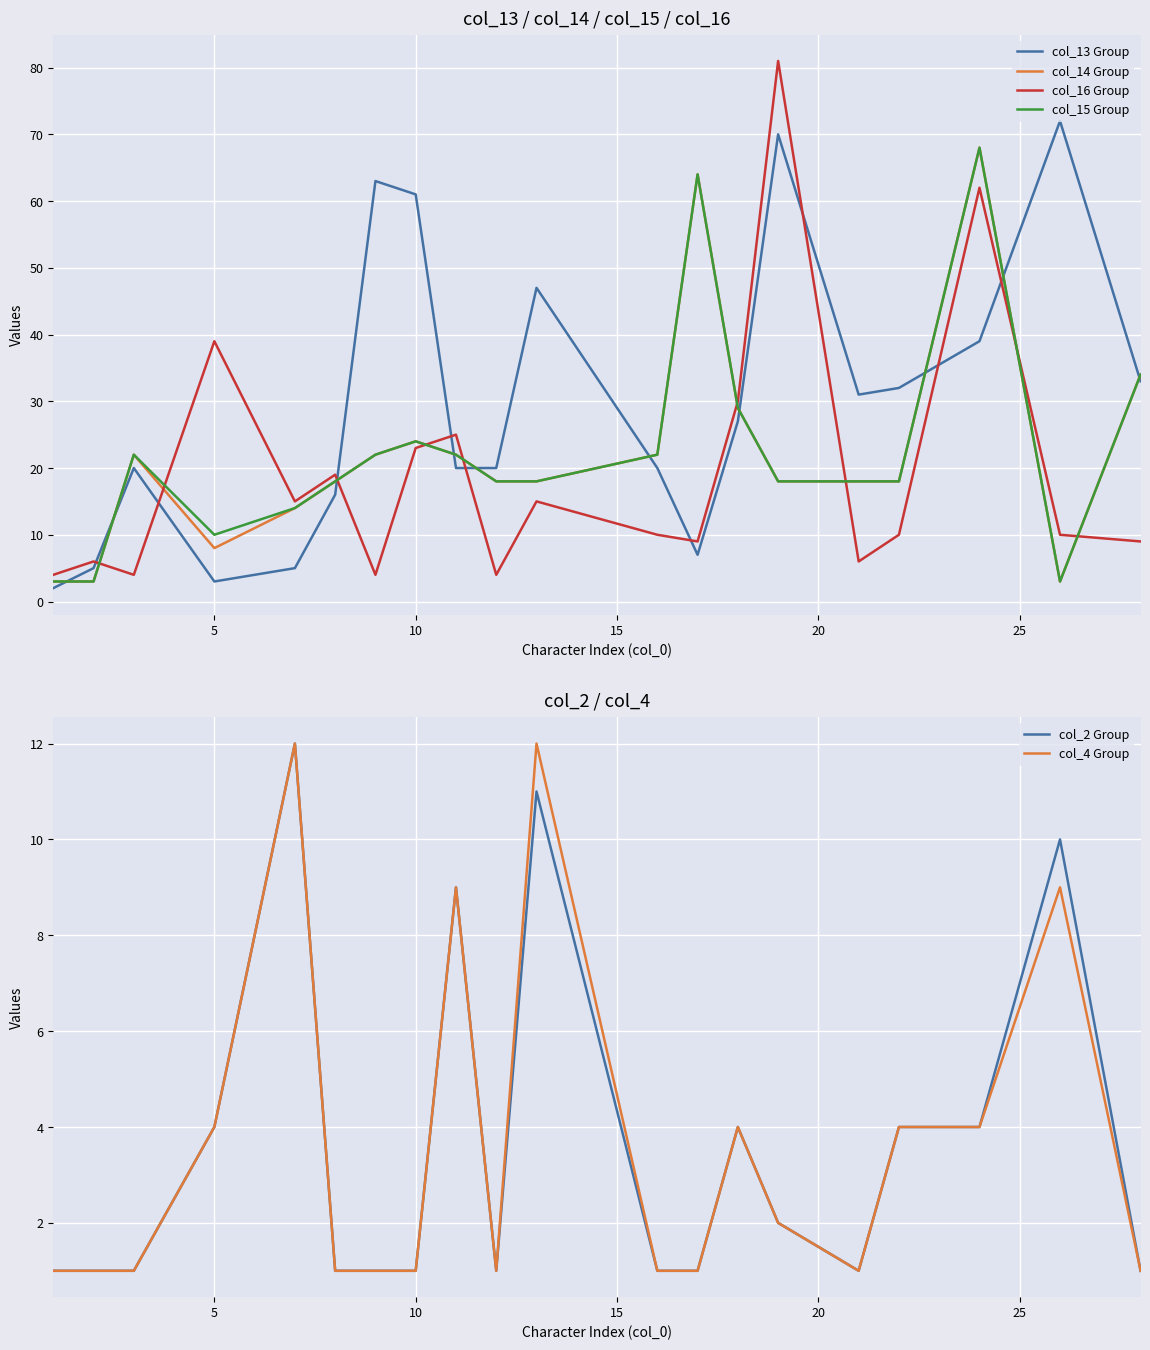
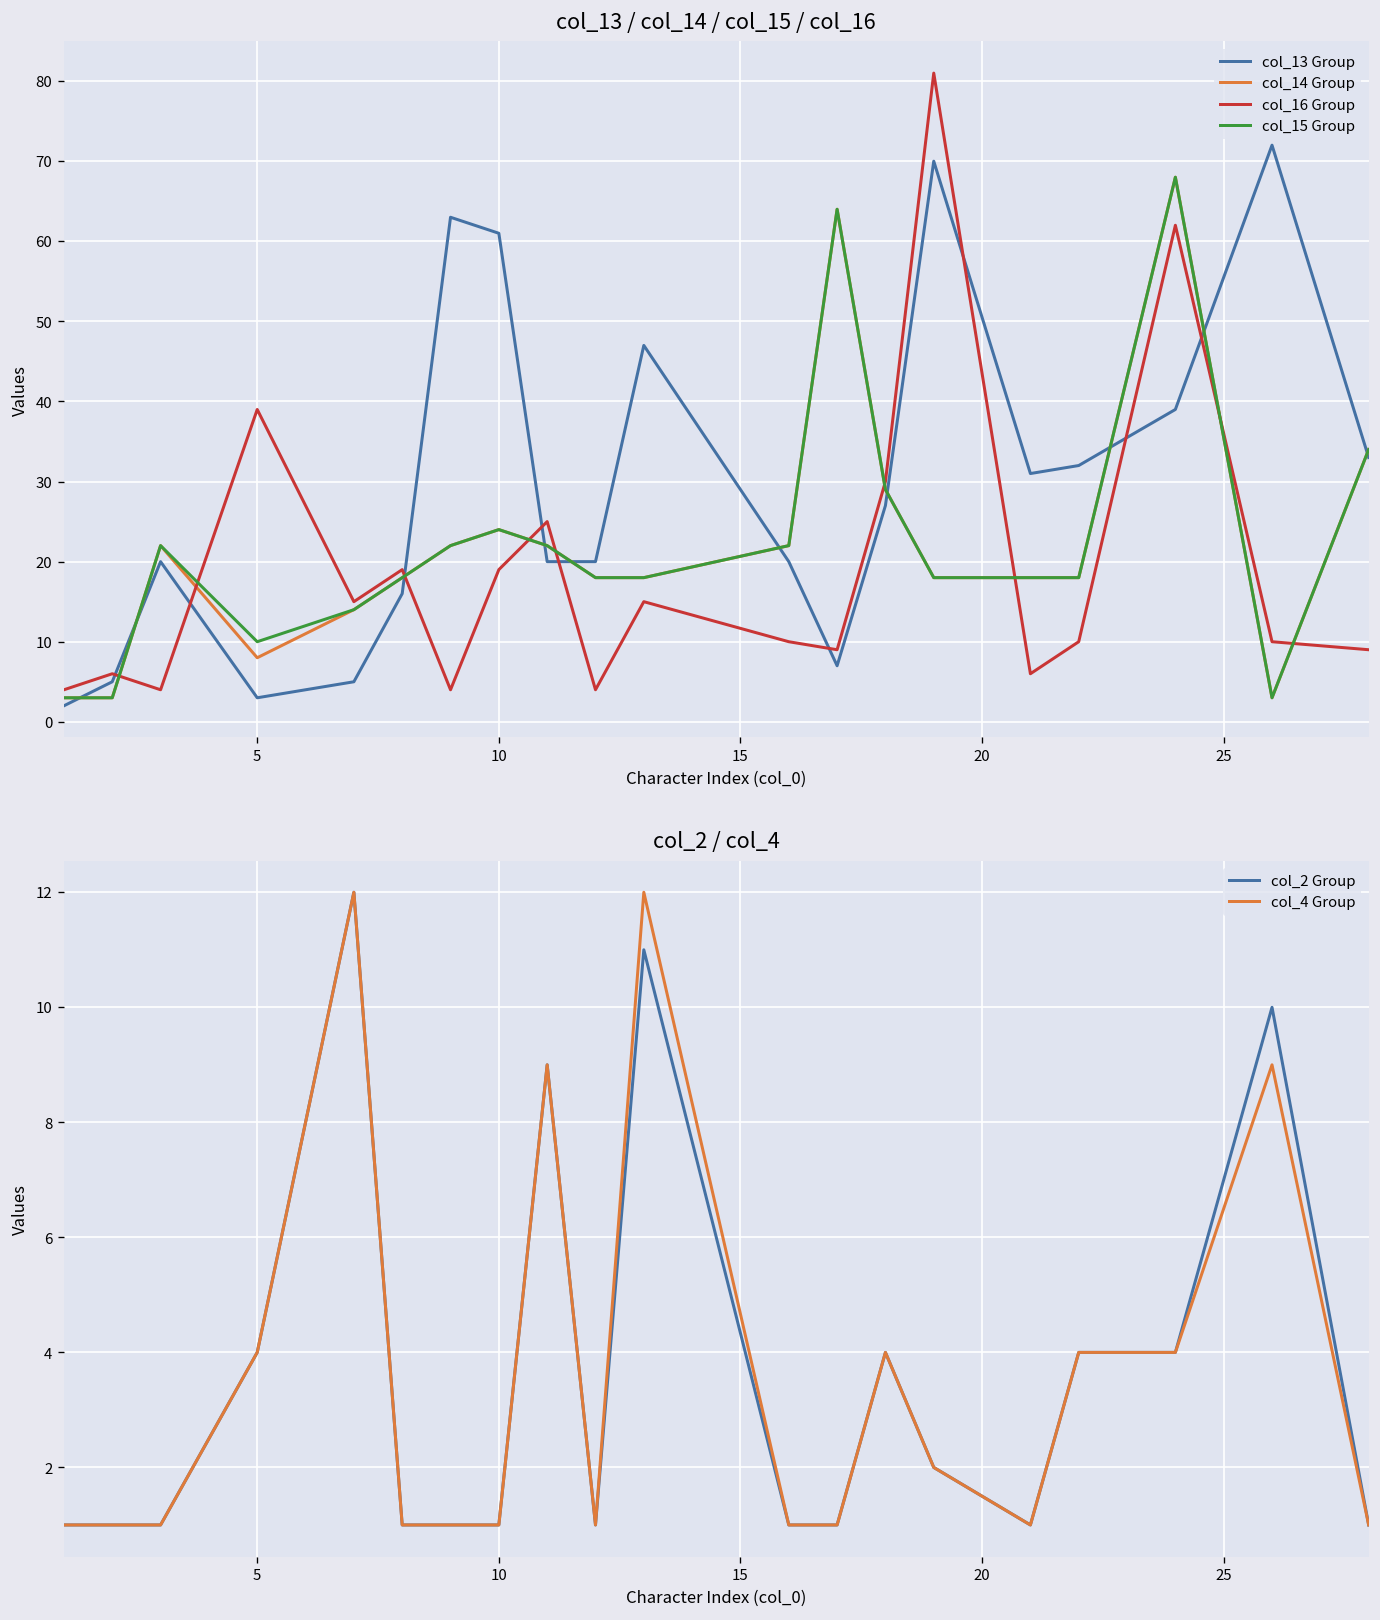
  {
    "col_13 / col_14 / col_15 / col_16": {
      "col_13 Group": {
        "5": 3,
        "10": 61
      },
      "col_14 Group": {
        "5": 8
      },
      "col_16 Group": {
        "5": 39,
-       "10": 23
+       "10": 19
      },
      "col_15 Group": {
        "5": 10
      }
    }
  }
